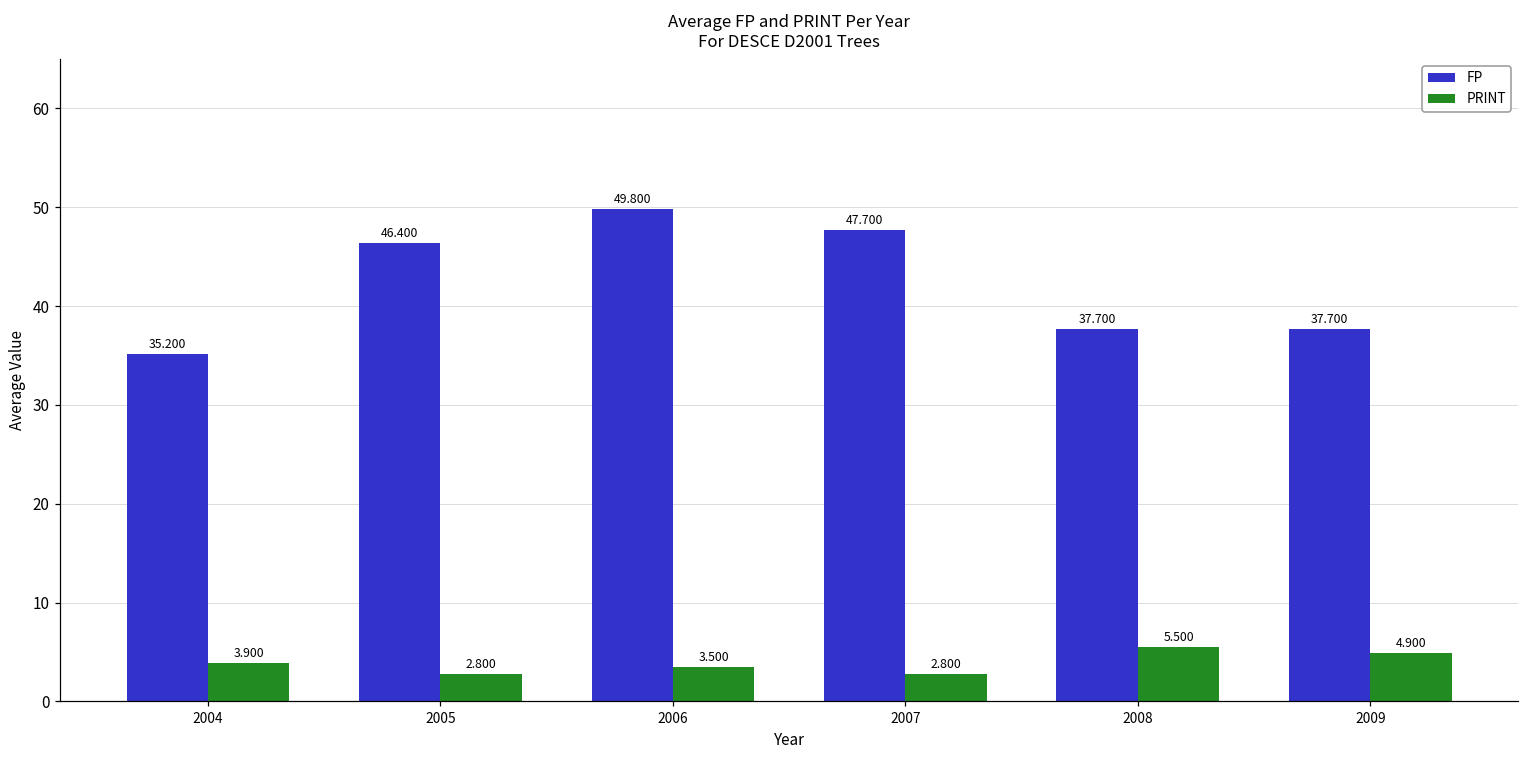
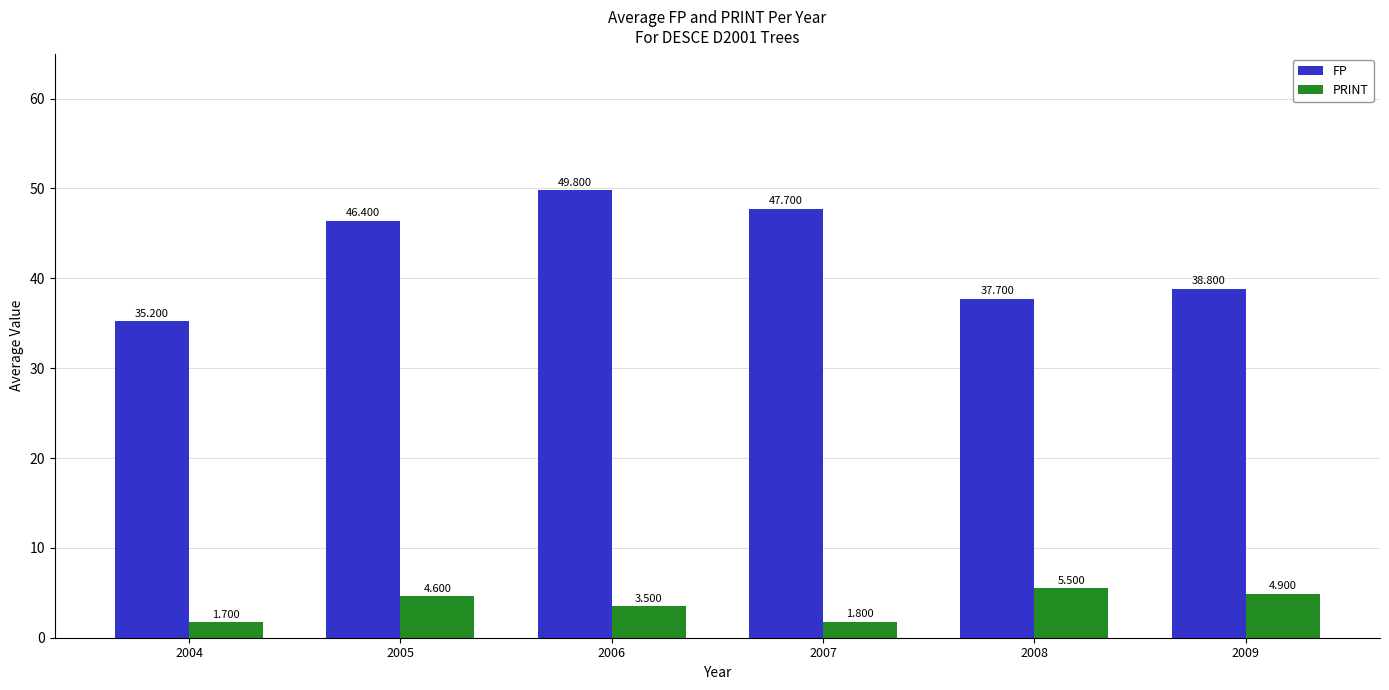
  {
    "FP": {
      "2004": 35.200,
      "2005": 46.400,
      "2006": 49.800,
      "2007": 47.700,
      "2008": 37.700,
-     "2009": 37.700
+     "2009": 38.800
    },
    "PRINT": {
-     "2004": 3.900,
-     "2005": 2.800,
+     "2004": 1.700,
+     "2005": 4.600,
      "2006": 3.500,
-     "2007": 2.800,
+     "2007": 1.800,
      "2008": 5.500,
      "2009": 4.900
    }
  }
